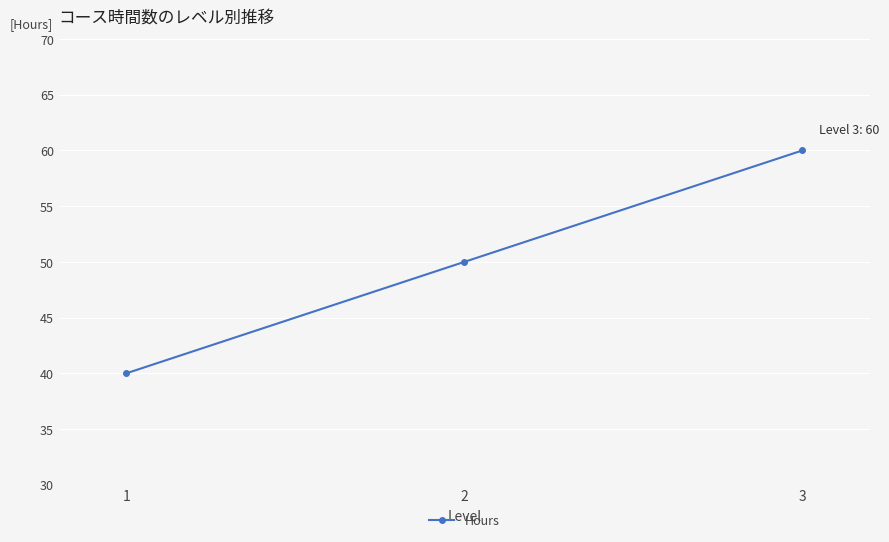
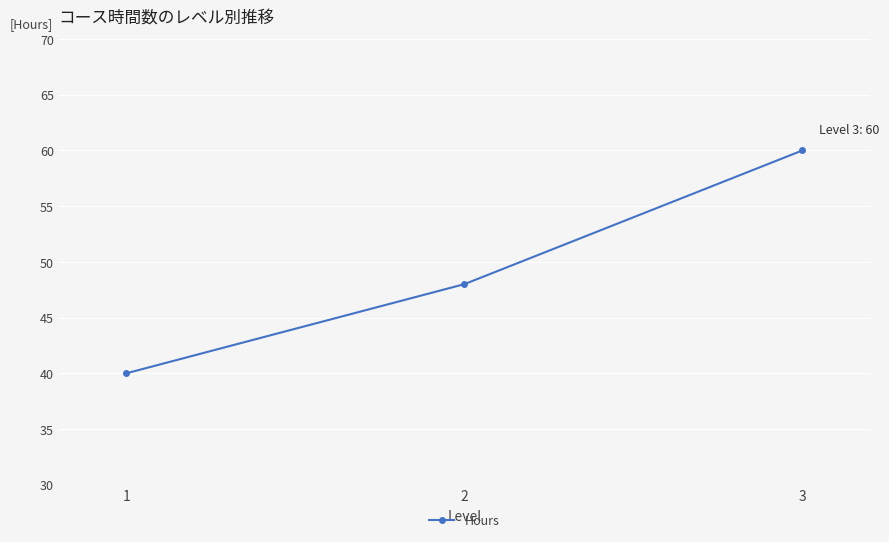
  {
    "1": 40,
-   "2": 50
+   "2": 48
  }
